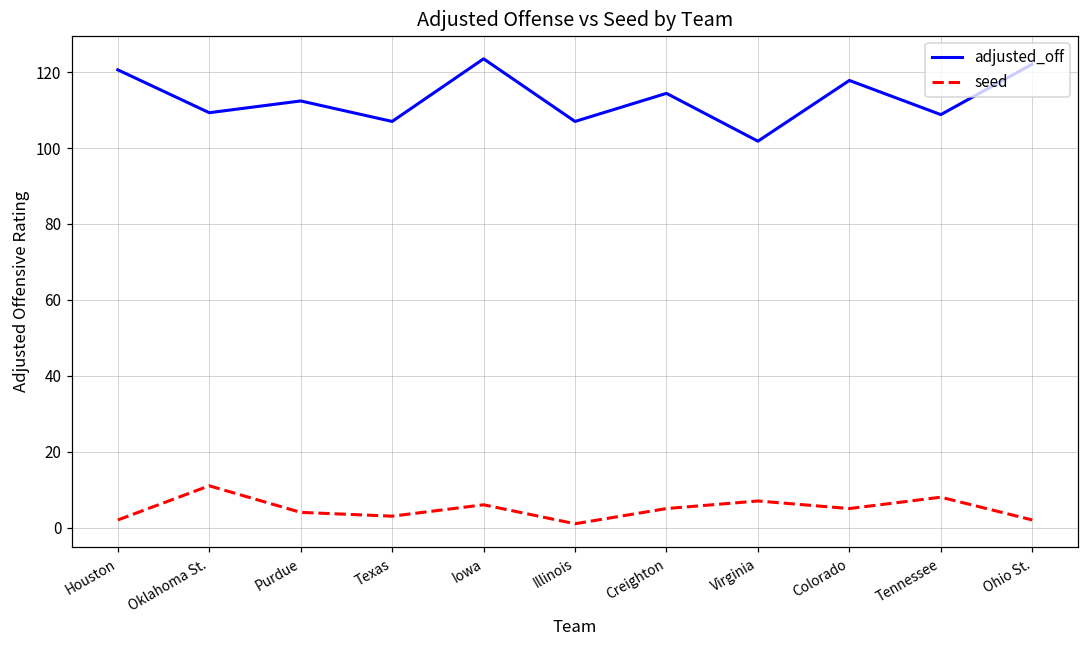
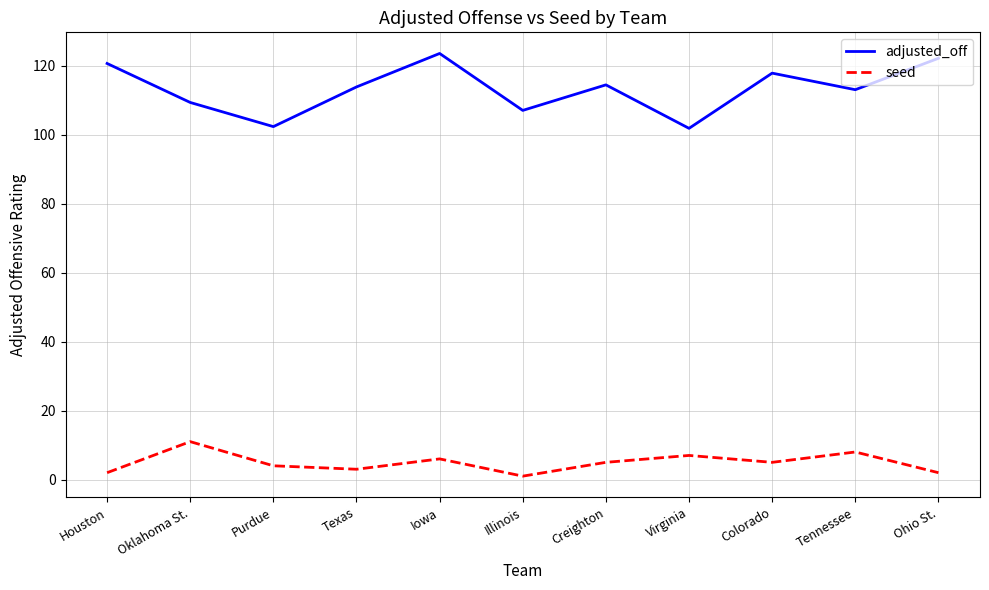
  {
    "adjusted_off": {
      "Houston": 121,
      "Oklahoma St.": 109,
-     "Purdue": 112,
-     "Texas": 107,
+     "Purdue": 102,
+     "Texas": 114,
      "Iowa": 124,
      "Illinois": 107,
      "Creighton": 114,
      "Virginia": 102,
      "Colorado": 118,
-     "Tennessee": 109
+     "Tennessee": 113
    },
    "seed": {
      "Houston": 2,
      "Oklahoma St.": 11,
      "Purdue": 4,
      "Texas": 3,
      "Iowa": 6,
      "Illinois": 1,
      "Creighton": 5,
      "Virginia": 7,
      "Colorado": 5,
      "Tennessee": 8,
      "Ohio St.": 2
    }
  }
